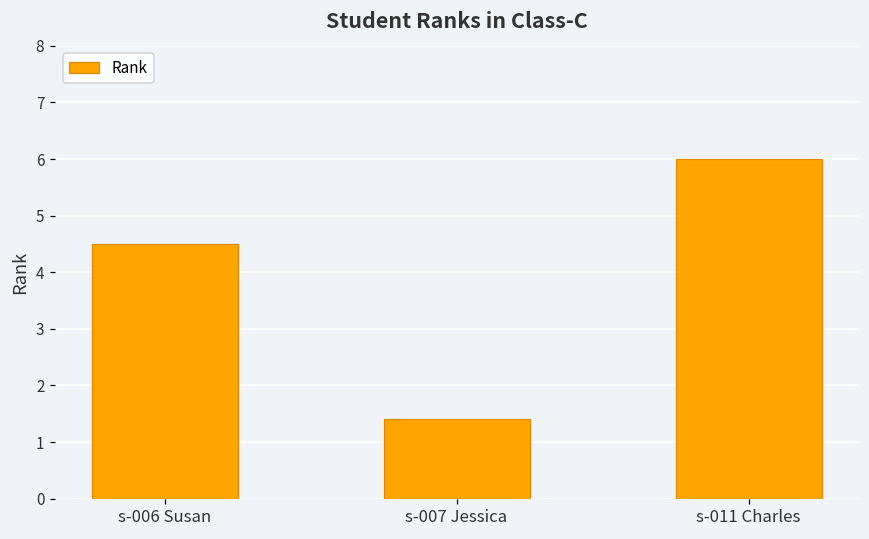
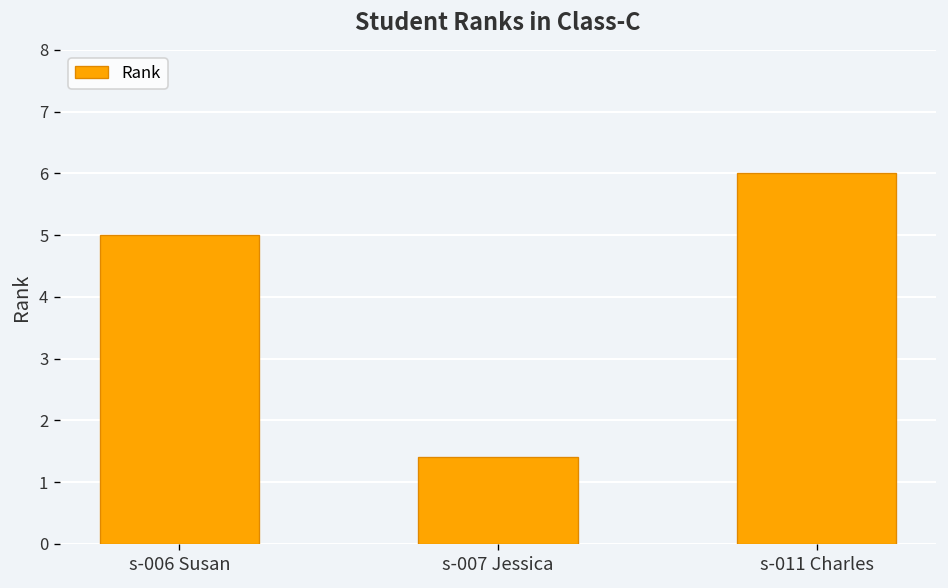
  {
-   "s-006 Susan": 4.5,
+   "s-006 Susan": 5.0,
    "s-007 Jessica": 1.4,
    "s-011 Charles": 6.0
  }
